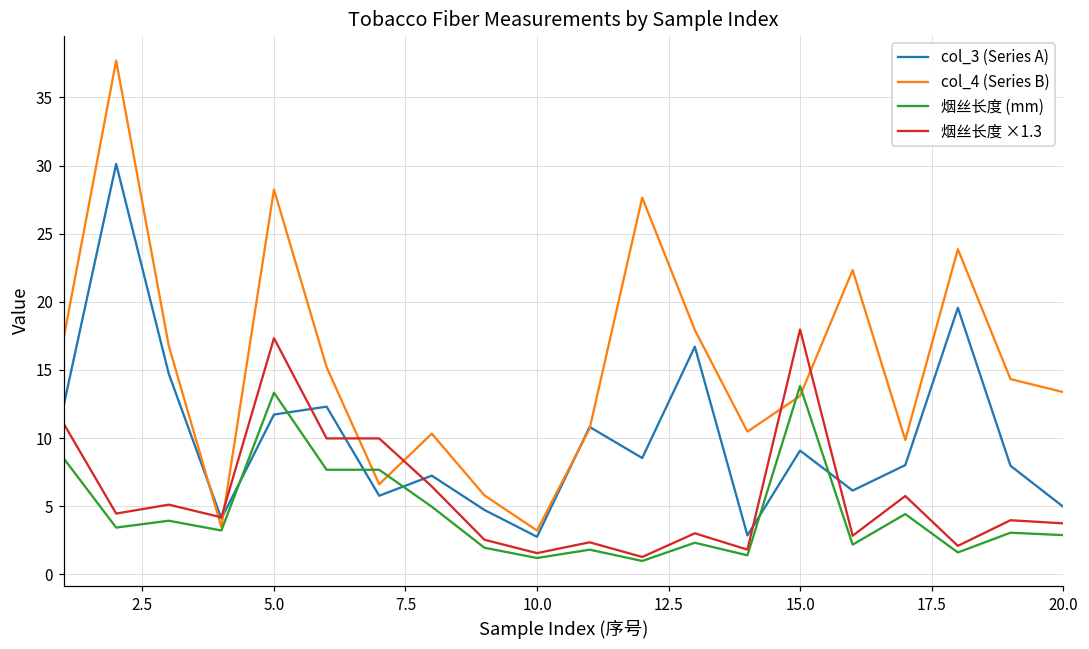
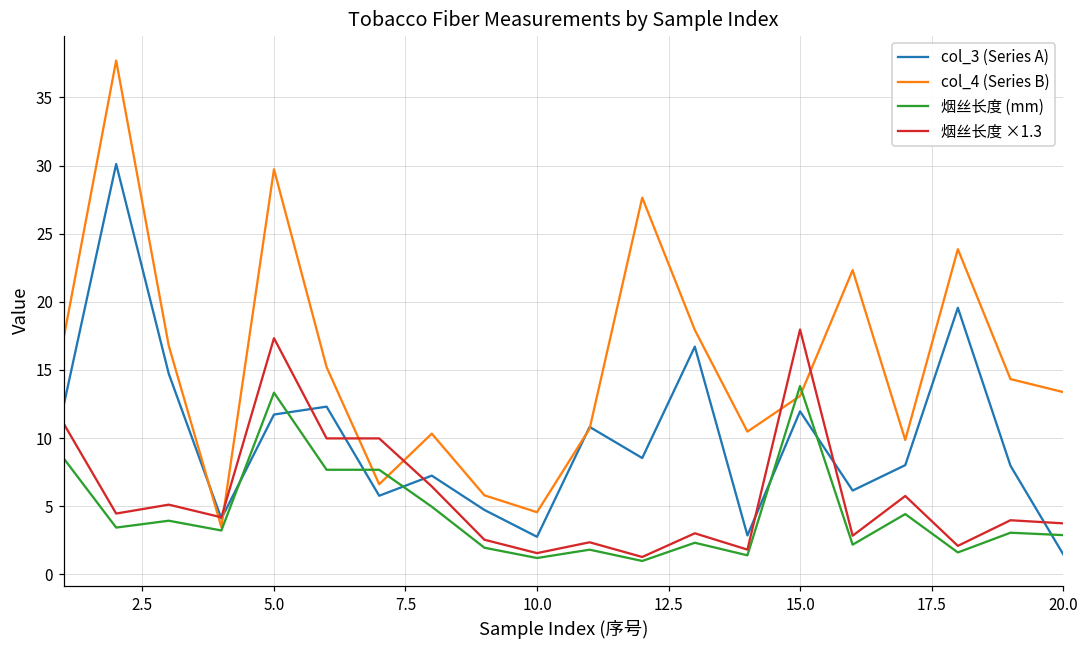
  {
    "col_3 (Series A)": {
      "5.0": 11.7,
      "10.0": 2.8,
-     "15.0": 9.1,
-     "20.0": 5.0
+     "15.0": 12.0,
+     "20.0": 1.5
    },
    "col_4 (Series B)": {
-     "5.0": 28.2,
-     "10.0": 3.2,
+     "5.0": 29.7,
+     "10.0": 4.6,
      "15.0": 13.1,
      "20.0": 13.4
    },
    "烟丝长度 (mm)": {
      "5.0": 13.3,
      "10.0": 1.2,
      "15.0": 13.8,
      "20.0": 2.9
    },
    "烟丝长度 ×1.3": {
      "5.0": 17.3,
      "10.0": 1.6,
      "15.0": 18.0,
      "20.0": 3.7
    }
  }
